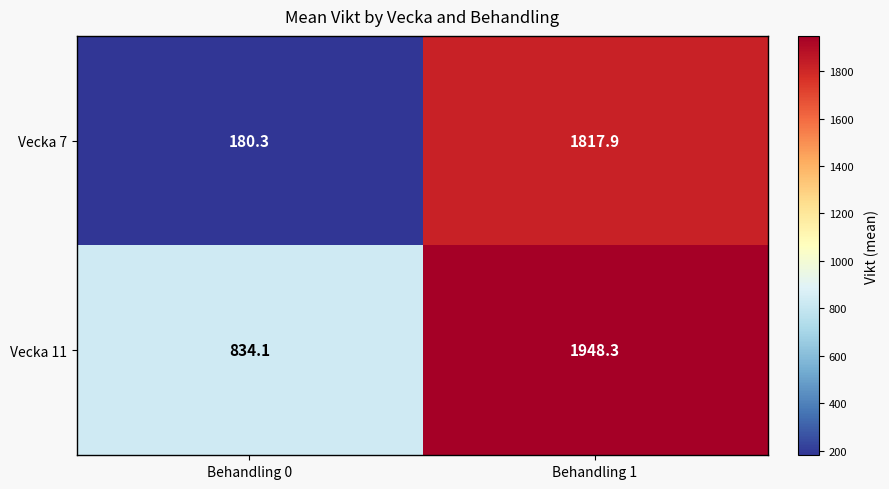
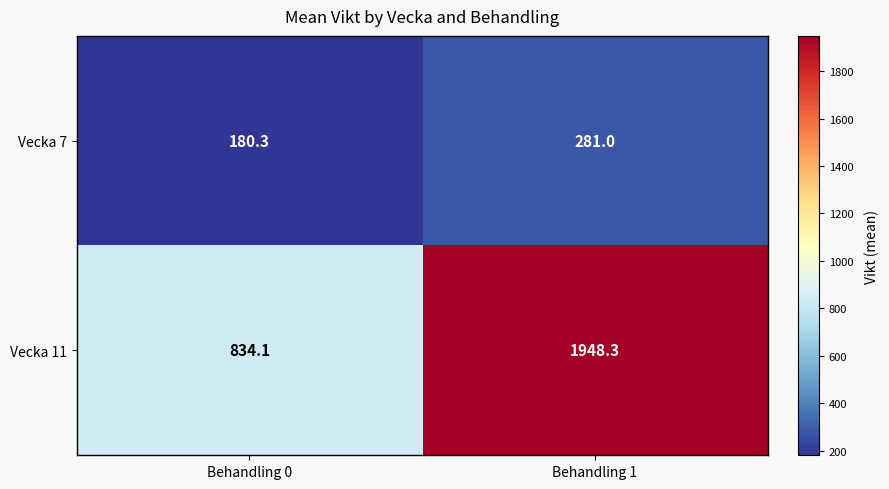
  {
    "Vecka 7": {
      "Behandling 0": 180.3,
-     "Behandling 1": 1817.9
+     "Behandling 1": 281.0
    },
    "Vecka 11": {
      "Behandling 0": 834.1,
      "Behandling 1": 1948.3
    }
  }
